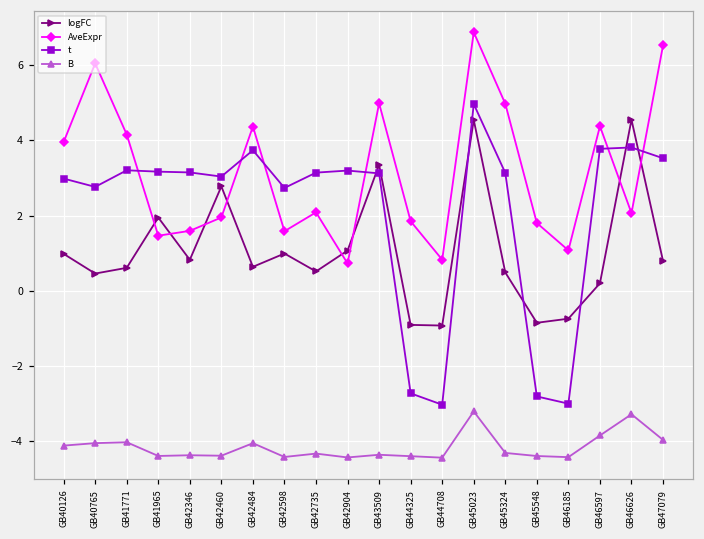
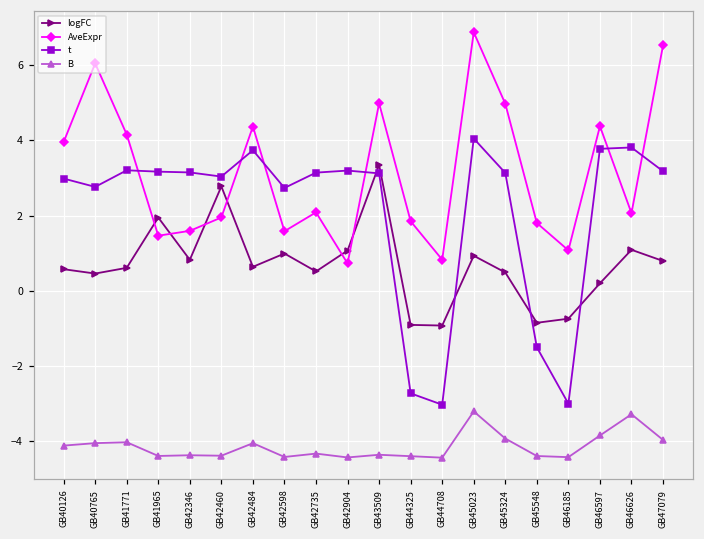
  {
    "logFC": {
-     "GB40126": 1.0,
+     "GB40126": 0.6,
      "GB40765": 0.5,
      "GB41771": 0.6,
      "GB41965": 1.9,
      "GB42346": 0.8,
      "GB42460": 2.8,
      "GB42484": 0.6,
      "GB42598": 1.0,
      "GB42735": 0.5,
      "GB42904": 1.1,
      "GB43509": 3.3,
      "GB44325": -0.9,
      "GB44708": -0.9,
-     "GB45023": 4.5,
+     "GB45023": 0.9,
      "GB45324": 0.5,
      "GB45548": -0.9,
      "GB46185": -0.7,
      "GB46597": 0.2,
-     "GB46626": 4.5,
+     "GB46626": 1.1,
      "GB47079": 0.8
    },
    "AveExpr": {
      "GB40126": 4.0,
      "GB41771": 4.2,
      "GB41965": 1.5,
      "GB42346": 1.6,
      "GB42460": 1.9,
      "GB42484": 4.4,
      "GB42598": 1.6,
      "GB42735": 2.1,
      "GB42904": 0.7,
      "GB43509": 5.0,
      "GB44325": 1.8,
      "GB44708": 0.8,
      "GB45023": 6.9,
      "GB45324": 5.0,
      "GB45548": 1.8,
      "GB46185": 1.1,
      "GB46597": 4.4,
      "GB46626": 2.1,
      "GB47079": 6.5
    },
    "t": {
      "GB40126": 3.0,
      "GB40765": 2.8,
      "GB41771": 3.2,
      "GB41965": 3.2,
      "GB42346": 3.1,
      "GB42460": 3.0,
      "GB42484": 3.7,
      "GB42598": 2.7,
      "GB42735": 3.1,
      "GB42904": 3.2,
      "GB43509": 3.1,
      "GB44325": -2.7,
      "GB44708": -3.0,
-     "GB45023": 5.0,
+     "GB45023": 4.0,
      "GB45324": 3.1,
-     "GB45548": -2.8,
+     "GB45548": -1.5,
      "GB46185": -3.0,
      "GB46597": 3.8,
      "GB46626": 3.8,
-     "GB47079": 3.5
+     "GB47079": 3.2
    },
    "B": {
      "GB40126": -4.1,
      "GB40765": -4.0,
      "GB41771": -4.0,
      "GB41965": -4.4,
      "GB42346": -4.4,
      "GB42460": -4.4,
      "GB42484": -4.1,
      "GB42598": -4.4,
      "GB42735": -4.3,
      "GB42904": -4.4,
      "GB43509": -4.4,
      "GB44325": -4.4,
      "GB44708": -4.4,
      "GB45023": -3.2,
-     "GB45324": -4.3,
+     "GB45324": -3.9,
      "GB45548": -4.4,
      "GB46185": -4.4,
      "GB46597": -3.8,
      "GB46626": -3.3,
      "GB47079": -4.0
    }
  }
